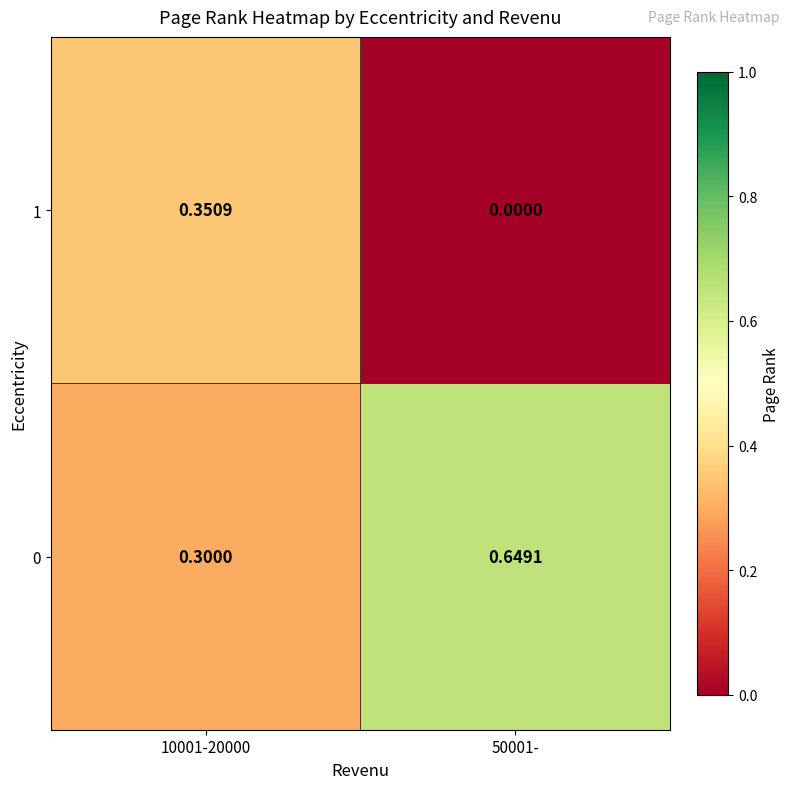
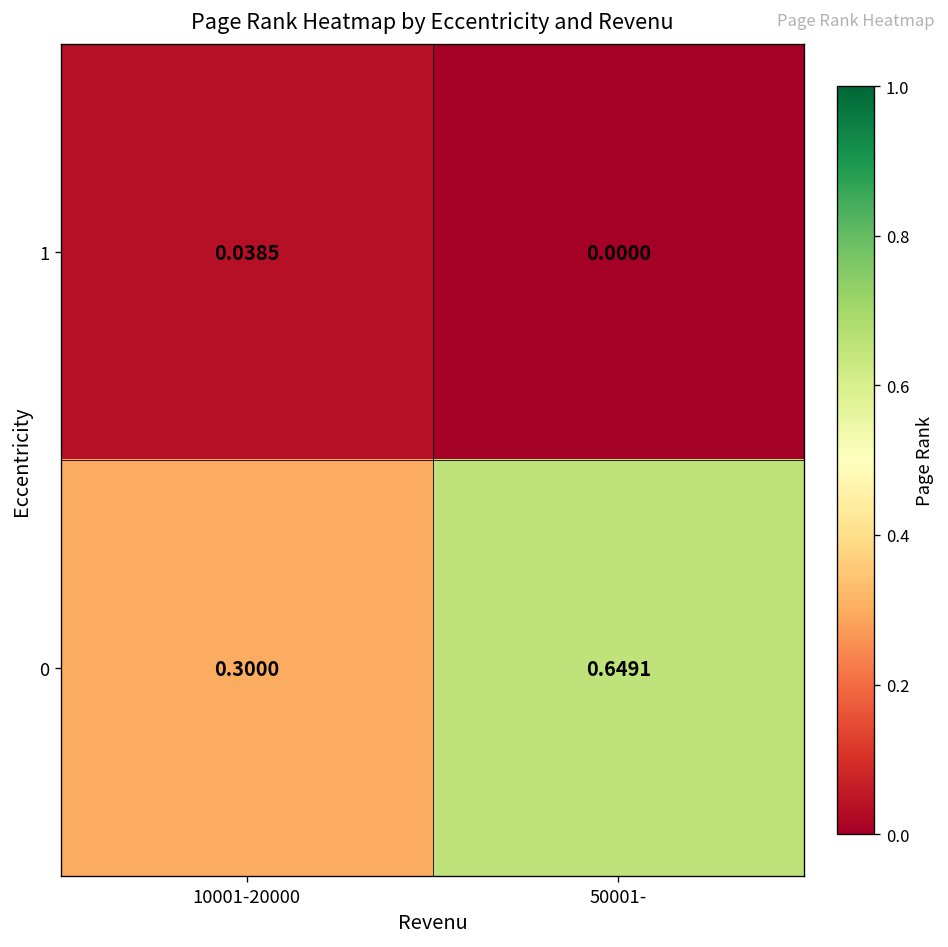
  {
    "1": {
-     "10001-20000": 0.3509,
+     "10001-20000": 0.0385,
      "50001-": 0.0000
    },
    "0": {
      "10001-20000": 0.3000,
      "50001-": 0.6491
    }
  }
